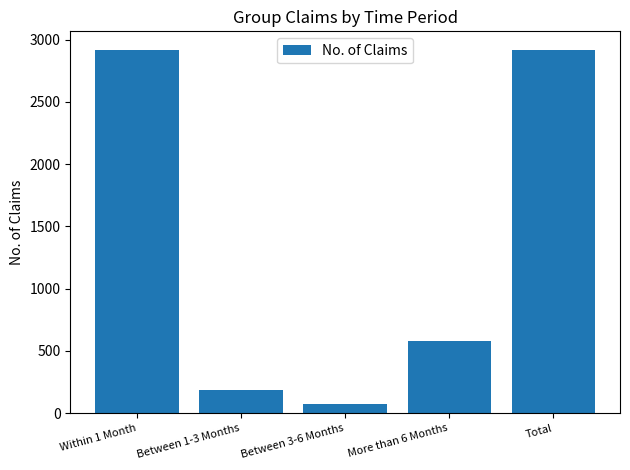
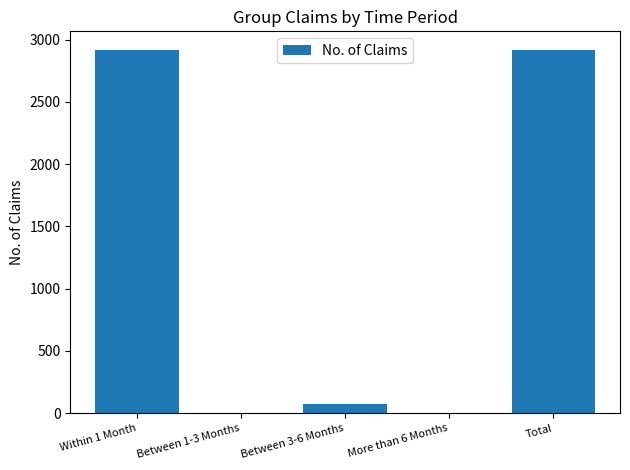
  {
    "Within 1 Month": 2920,
-   "Between 1-3 Months": 190,
+   "Between 1-3 Months": 0,
    "Between 3-6 Months": 80,
-   "More than 6 Months": 580,
+   "More than 6 Months": 0,
    "Total": 2920
  }
